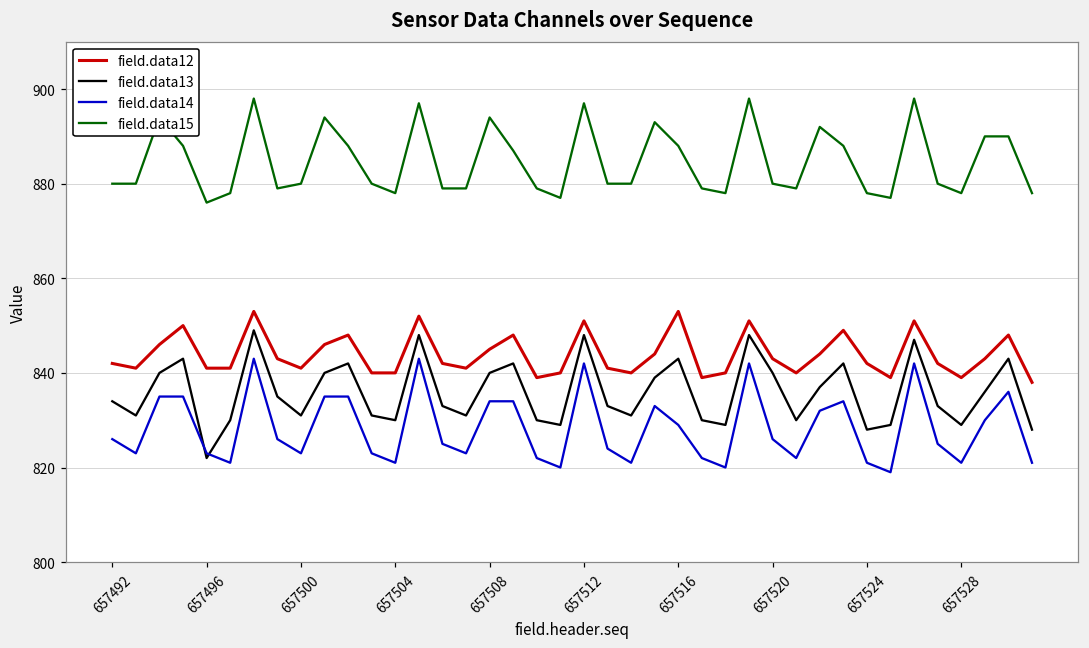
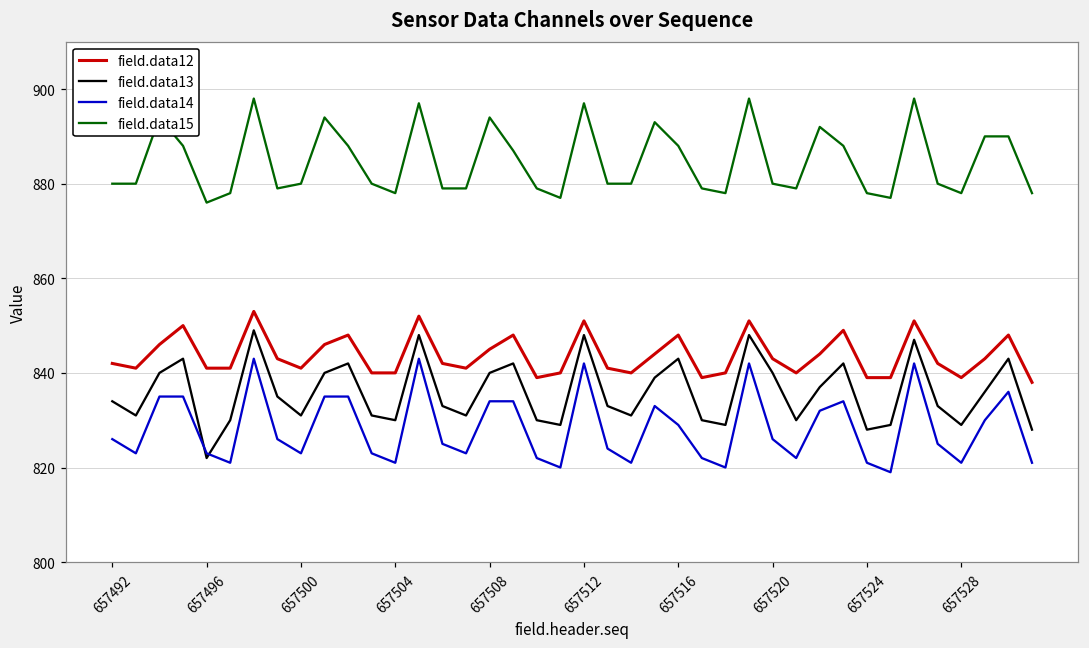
  {
    "field.data12": {
      "657492": 842,
      "657496": 841,
      "657500": 841,
      "657504": 840,
      "657508": 845,
      "657512": 851,
-     "657516": 853,
+     "657516": 848,
      "657520": 843,
-     "657524": 842,
+     "657524": 839,
      "657528": 839
    },
    "field.data13": {
      "657492": 834,
      "657496": 822,
      "657500": 831,
      "657504": 830,
      "657508": 840,
      "657512": 848,
      "657516": 843,
      "657520": 840,
      "657524": 828,
      "657528": 829
    },
    "field.data14": {
      "657492": 826,
      "657496": 823,
      "657500": 823,
      "657504": 821,
      "657508": 834,
      "657512": 842,
      "657516": 829,
      "657520": 826,
      "657524": 821,
      "657528": 821
    },
    "field.data15": {
      "657492": 880,
      "657496": 876,
      "657500": 880,
      "657504": 878,
      "657508": 894,
      "657512": 897,
      "657516": 888,
      "657520": 880,
      "657524": 878,
      "657528": 878
    }
  }
